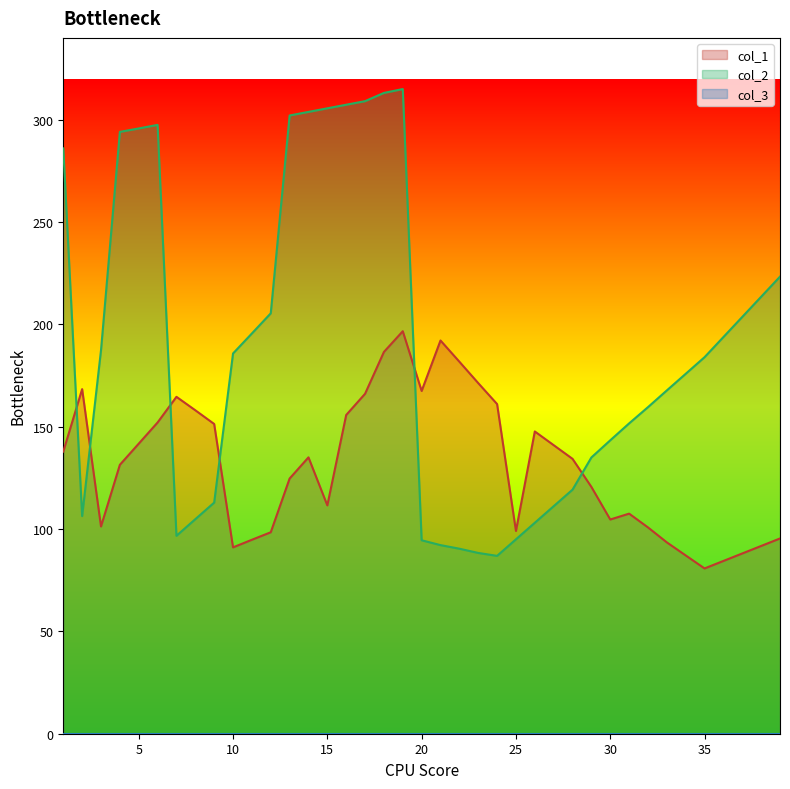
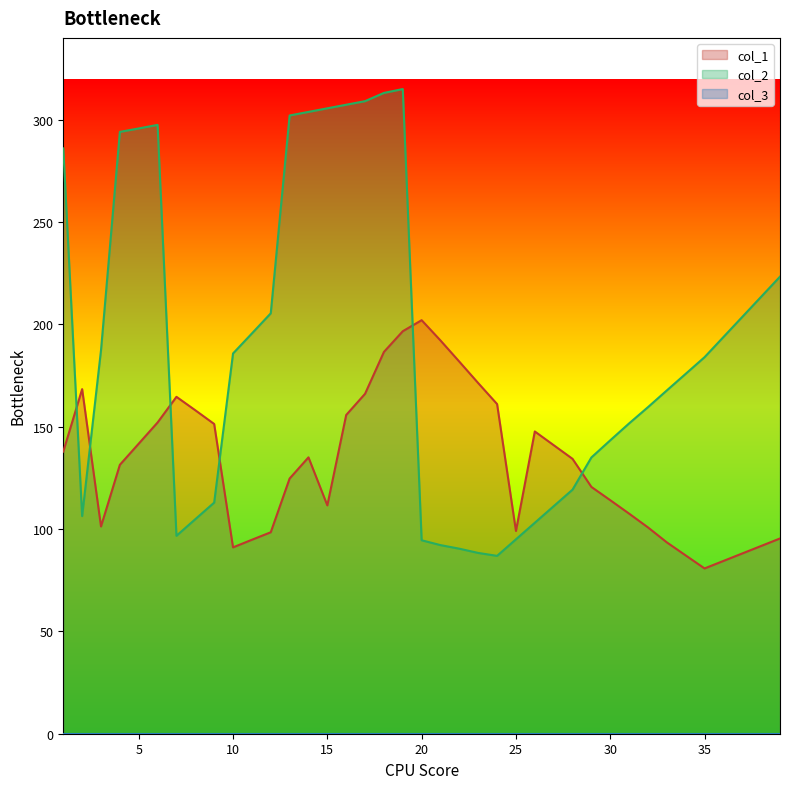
  {
    "col_1": {
      "5": 142,
      "10": 91,
      "15": 112,
-     "20": 167,
+     "20": 202,
      "25": 99,
-     "30": 105,
+     "30": 114,
      "35": 81
    }
  }
